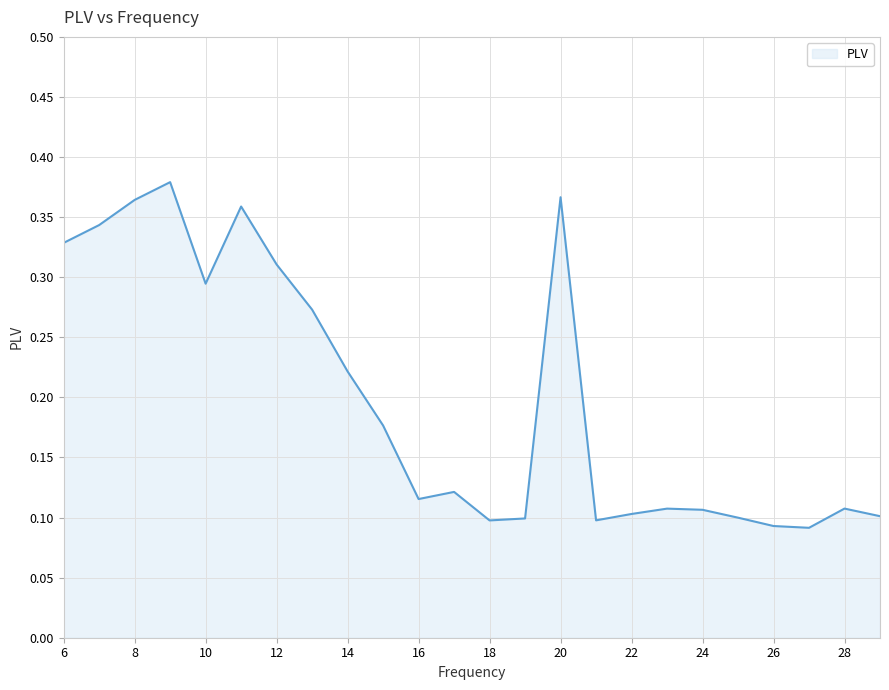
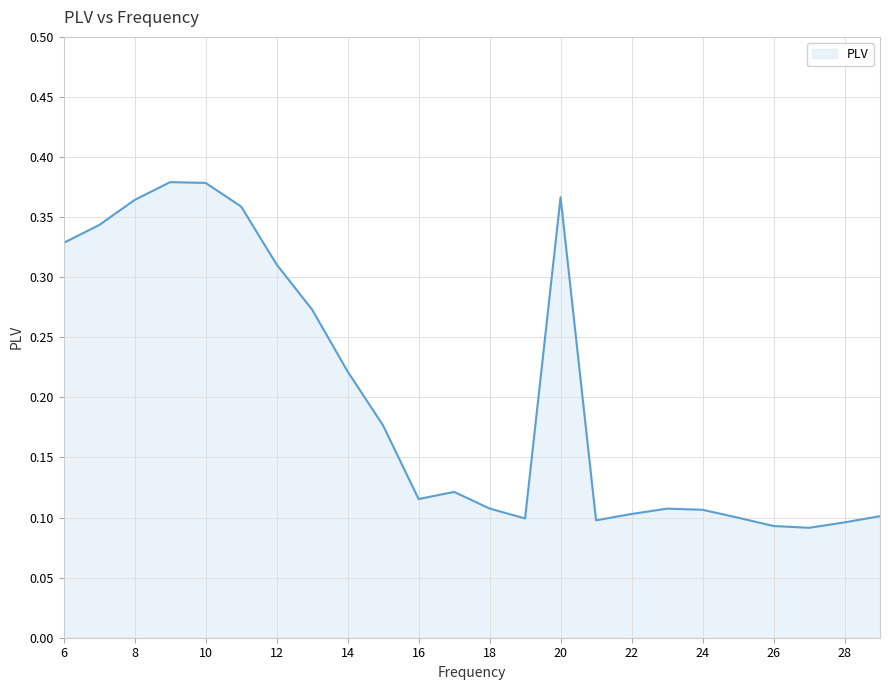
  {
    "6": 0.329,
    "8": 0.364,
-   "10": 0.295,
+   "10": 0.378,
    "12": 0.311,
    "14": 0.222,
    "16": 0.115,
-   "18": 0.098,
+   "18": 0.108,
    "20": 0.367,
    "22": 0.103,
    "24": 0.106,
    "26": 0.093,
-   "28": 0.107
+   "28": 0.096
  }
